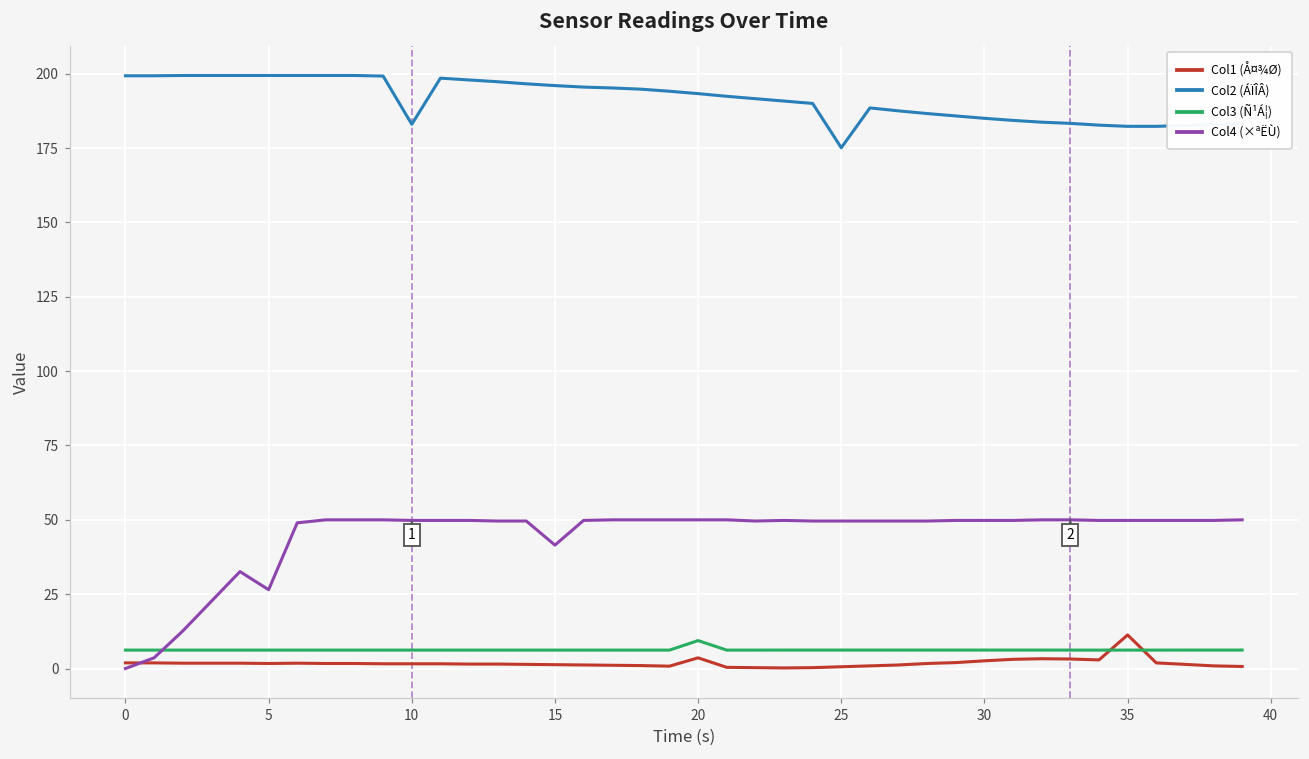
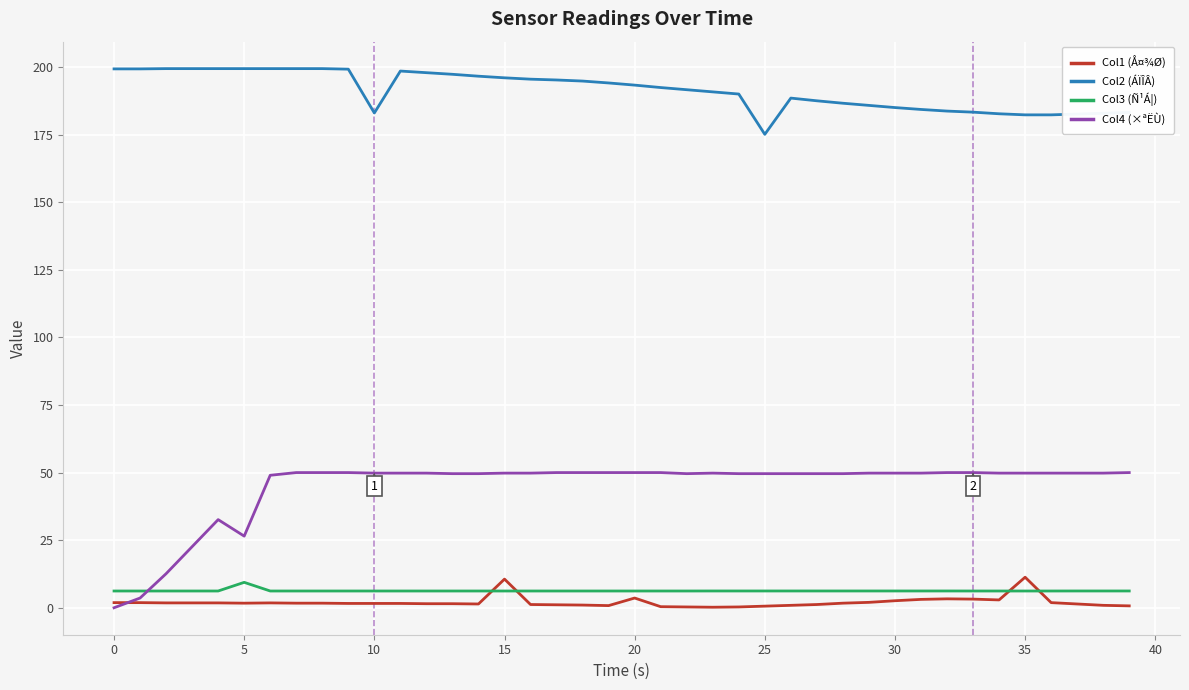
  {
    "Col1 (Å¤¾Ø)": {
      "0": 2,
      "5": 2,
      "10": 2,
-     "15": 1,
+     "15": 11,
      "20": 4,
      "25": 1,
      "30": 3,
      "35": 11
    },
    "Col2 (ÁÏÎÂ)": {
      "0": 199,
      "5": 199,
      "10": 183,
      "15": 196,
      "20": 193,
      "25": 175,
      "30": 185,
      "35": 182
    },
    "Col3 (Ñ¹Á¦)": {
      "0": 6,
-     "5": 6,
+     "5": 9,
      "10": 6,
      "15": 6,
-     "20": 9,
+     "20": 6,
      "25": 6,
      "30": 6,
      "35": 6
    },
    "Col4 (×ªËÙ)": {
      "0": 0,
      "5": 27,
-     "15": 42,
+     "15": 50,
      "20": 50,
      "25": 50,
      "30": 50,
      "35": 50
    }
  }
